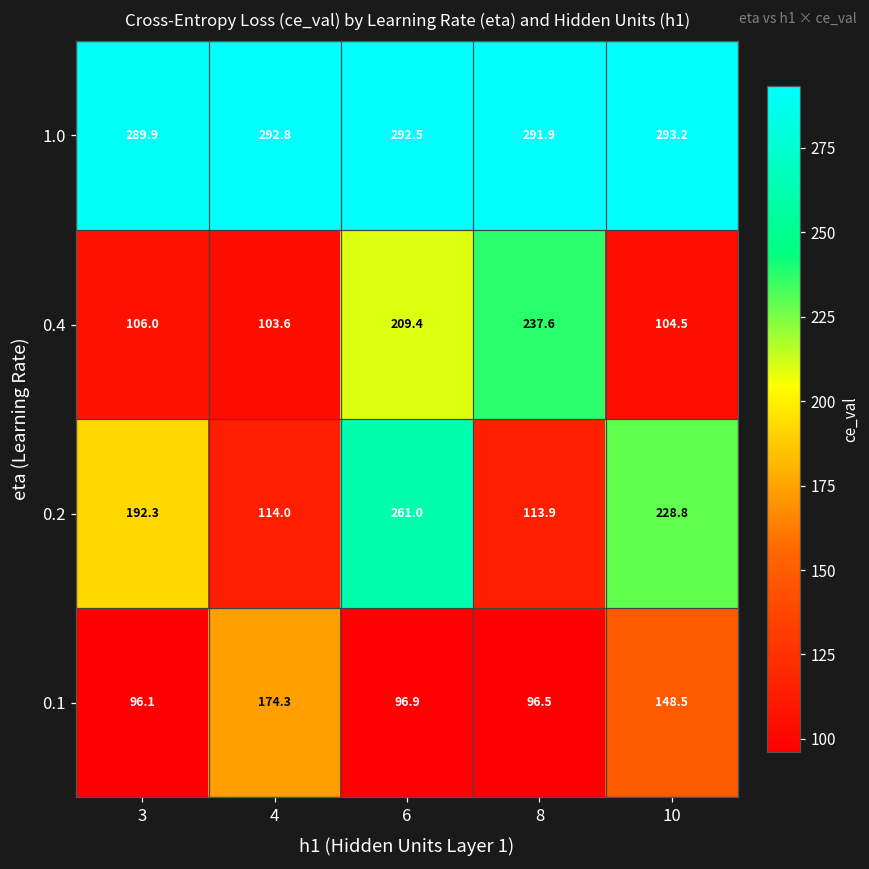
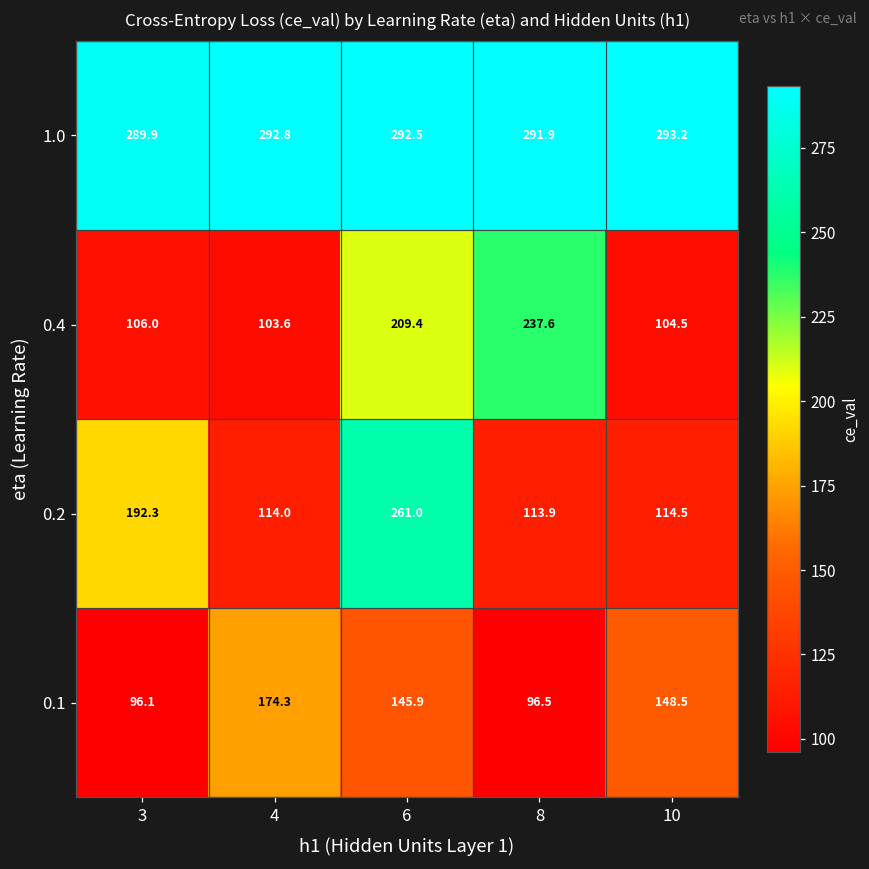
  {
    "1.0": {
      "3": 289.9,
      "4": 292.8,
      "6": 292.5,
      "8": 291.9,
      "10": 293.2
    },
    "0.4": {
      "3": 106.0,
      "4": 103.6,
      "6": 209.4,
      "8": 237.6,
      "10": 104.5
    },
    "0.2": {
      "3": 192.3,
      "4": 114.0,
      "6": 261.0,
      "8": 113.9,
-     "10": 228.8
+     "10": 114.5
    },
    "0.1": {
      "3": 96.1,
      "4": 174.3,
-     "6": 96.9,
+     "6": 145.9,
      "8": 96.5,
      "10": 148.5
    }
  }
